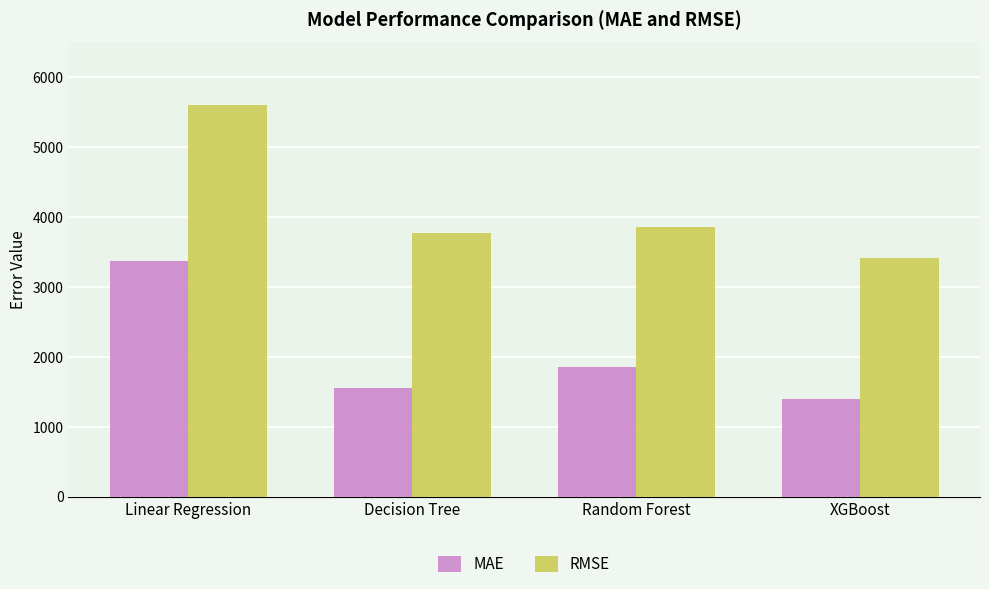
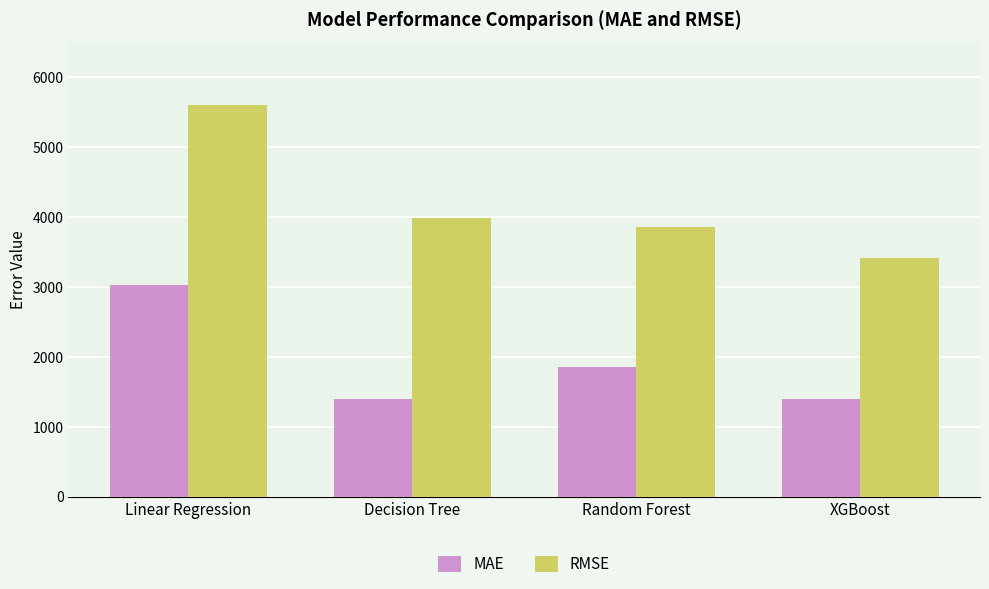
  {
    "MAE": {
-     "Linear Regression": 3400,
-     "Decision Tree": 1600,
+     "Linear Regression": 3000,
+     "Decision Tree": 1400,
      "Random Forest": 1900,
      "XGBoost": 1400
    },
    "RMSE": {
      "Linear Regression": 5600,
-     "Decision Tree": 3800,
+     "Decision Tree": 4000,
      "Random Forest": 3900,
      "XGBoost": 3400
    }
  }
